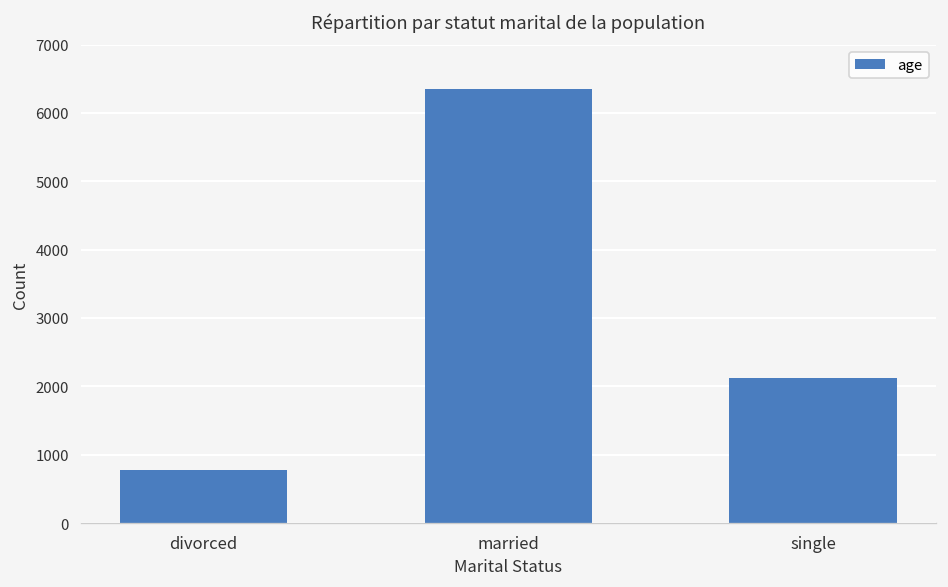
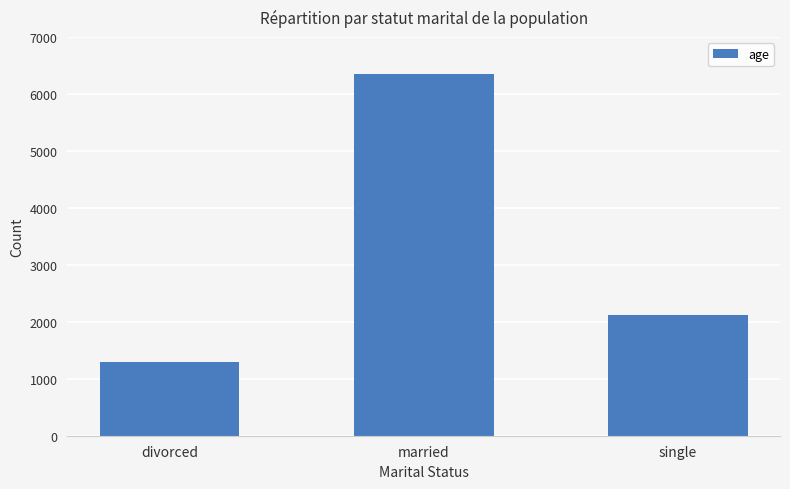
  {
-   "divorced": 800,
+   "divorced": 1300,
    "married": 6400,
    "single": 2100
  }
